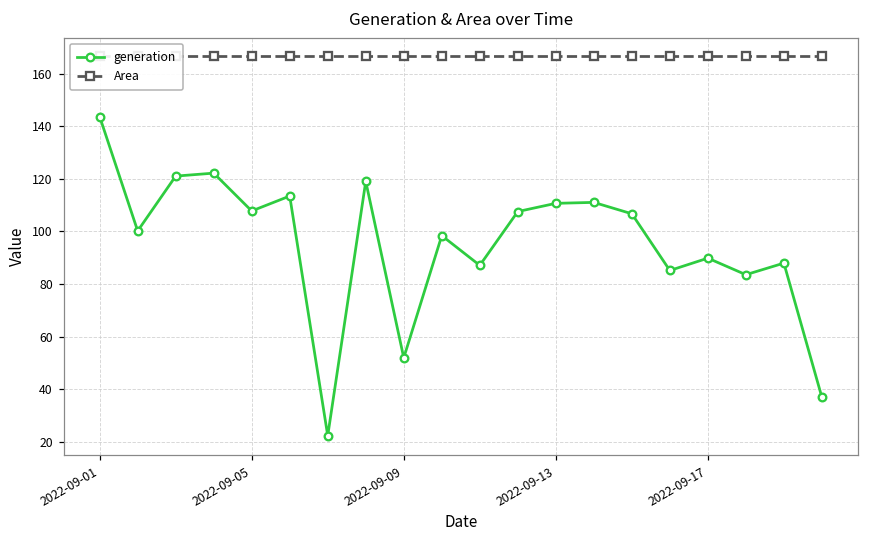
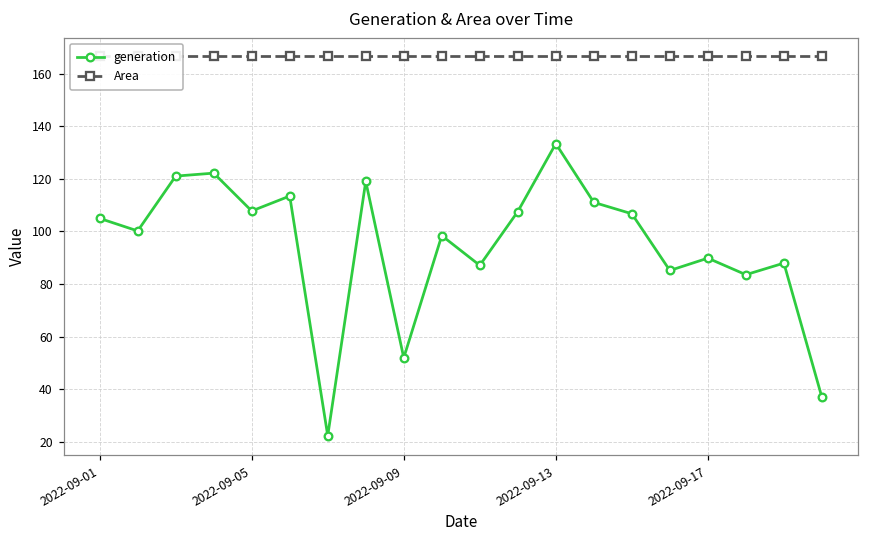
  {
    "generation": {
-     "2022-09-01": 144,
+     "2022-09-01": 105,
      "2022-09-05": 108,
      "2022-09-09": 52,
-     "2022-09-13": 111,
+     "2022-09-13": 133,
      "2022-09-17": 90
    },
    "Area": {
      "2022-09-05": 167,
      "2022-09-09": 167,
      "2022-09-13": 167,
      "2022-09-17": 167
    }
  }
